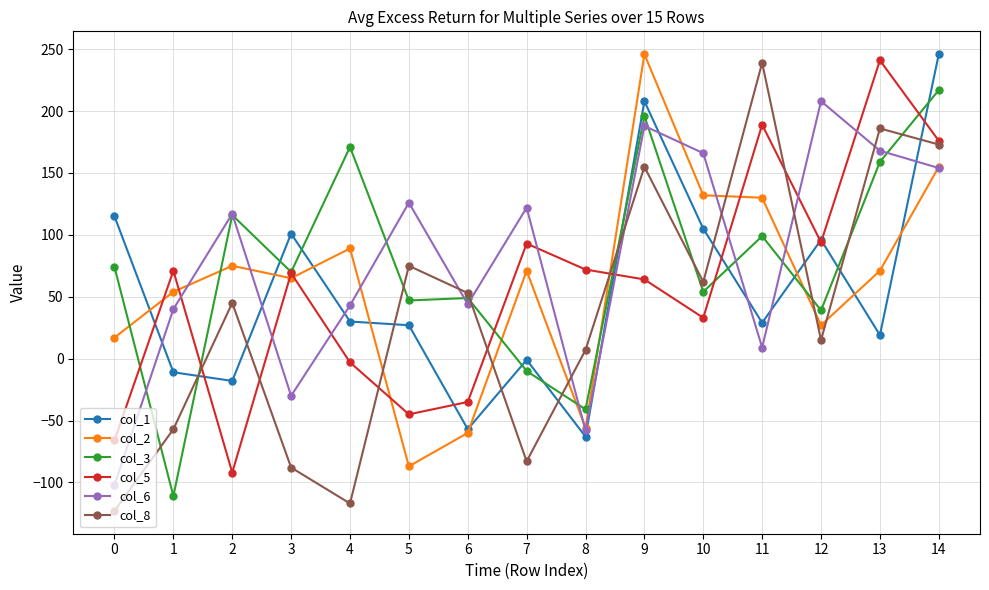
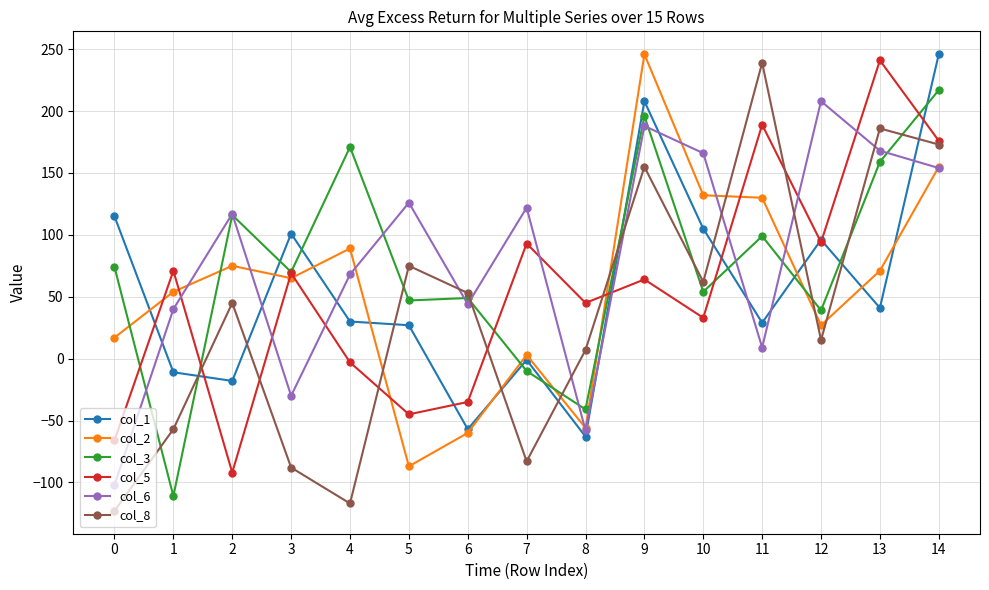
  {
    "col_1": {
      "0": 115,
      "1": -11,
      "2": -18,
      "3": 101,
      "4": 30,
      "5": 27,
      "6": -57,
      "7": -1,
      "8": -63,
      "9": 208,
      "10": 105,
      "11": 29,
-     "13": 19,
+     "13": 41,
      "14": 246
    },
    "col_2": {
      "0": 17,
      "1": 54,
      "2": 75,
      "3": 65,
      "4": 89,
      "5": -87,
      "6": -60,
-     "7": 71,
+     "7": 3,
      "9": 246,
      "10": 132,
      "11": 130,
      "12": 27,
      "13": 71
    },
    "col_3": {
      "0": 74,
      "1": -111,
      "4": 171,
      "5": 47,
      "6": 49,
      "7": -10,
      "8": -41,
      "9": 196,
      "10": 54,
      "11": 99,
      "12": 39,
      "13": 159,
      "14": 217
    },
    "col_5": {
      "1": 71,
      "2": -92,
      "4": -3,
      "5": -45,
      "6": -35,
      "7": 93,
-     "8": 72,
+     "8": 45,
      "9": 64,
      "10": 33,
      "11": 189,
      "13": 241,
      "14": 176
    },
    "col_6": {
      "1": 40,
      "3": -30,
-     "4": 43,
+     "4": 68,
      "5": 126,
      "6": 44,
      "7": 122,
      "9": 188,
      "10": 166,
      "11": 9,
      "12": 208,
      "13": 168
    },
    "col_8": {
      "1": -57,
      "2": 45,
      "3": -88,
      "4": -117,
      "5": 75,
      "6": 53,
      "7": -83,
      "8": 7,
      "9": 155,
      "10": 62,
      "11": 239,
      "12": 15,
      "13": 186,
      "14": 173
    }
  }
